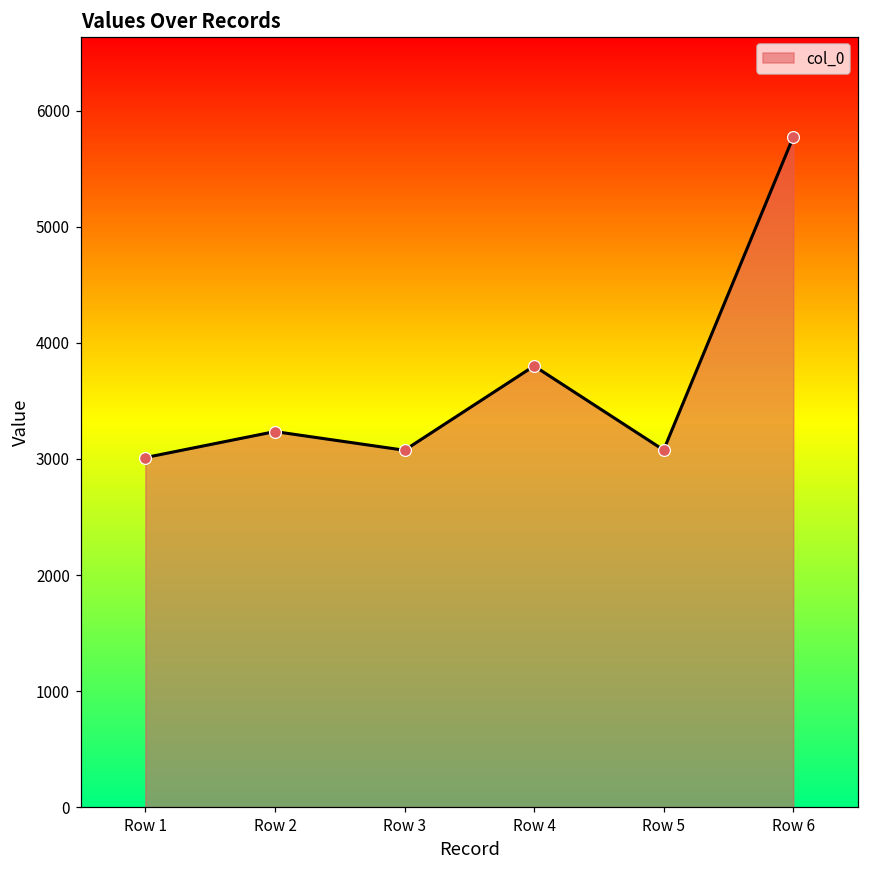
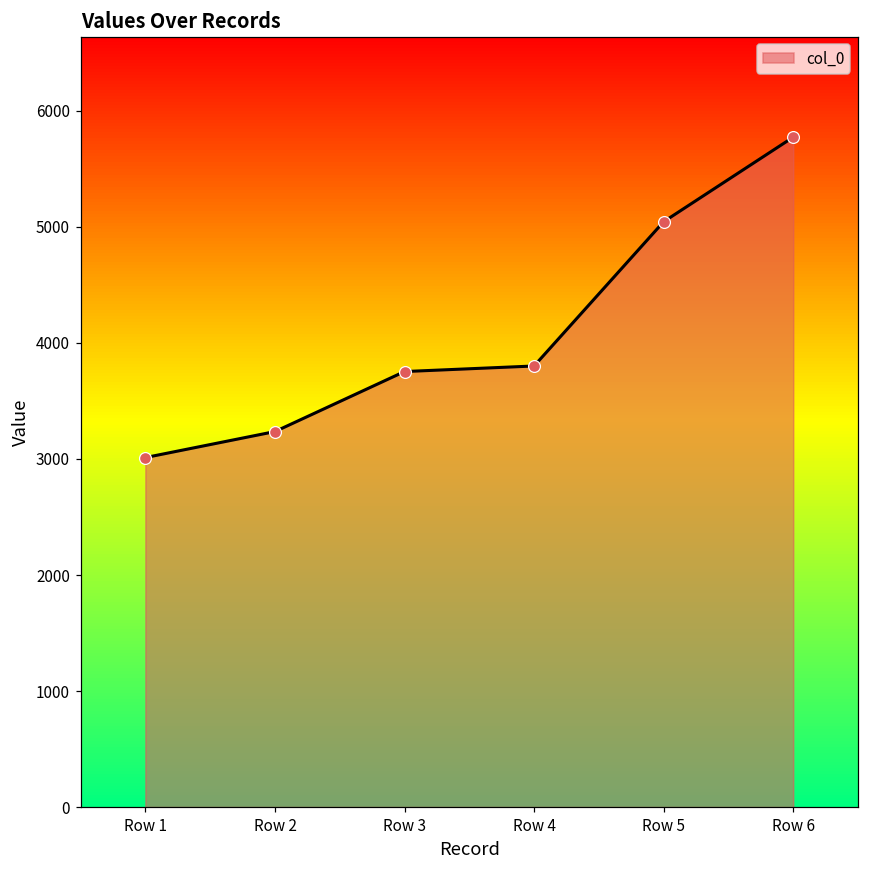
  {
    "Row 1": 3010,
    "Row 2": 3240,
-   "Row 3": 3080,
+   "Row 3": 3750,
    "Row 4": 3800,
-   "Row 5": 3080,
+   "Row 5": 5040,
    "Row 6": 5770
  }
